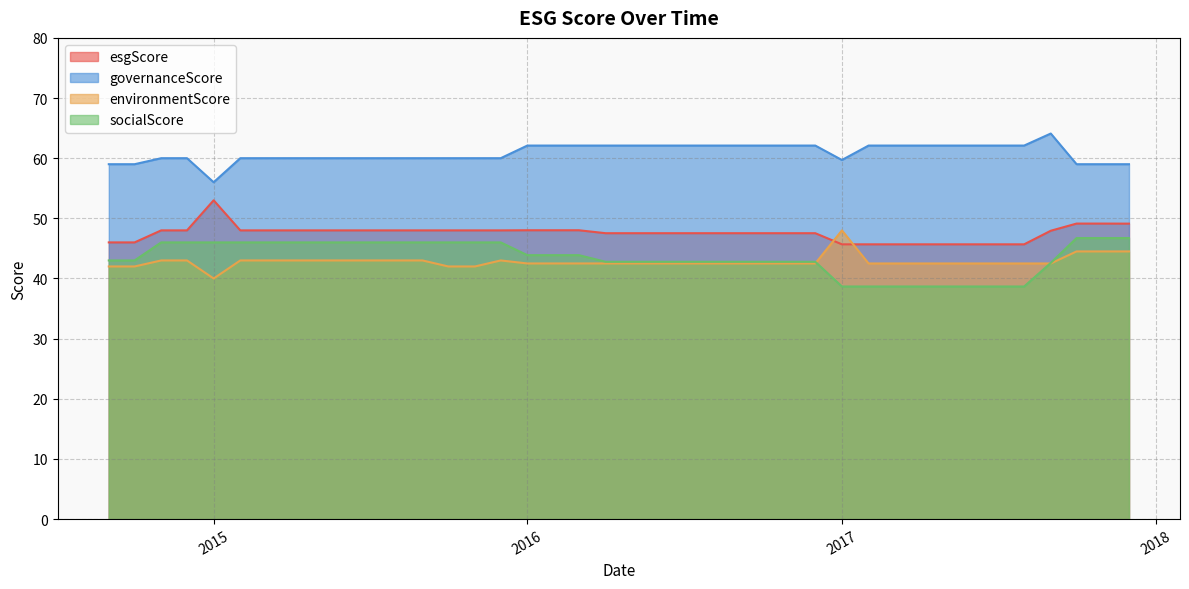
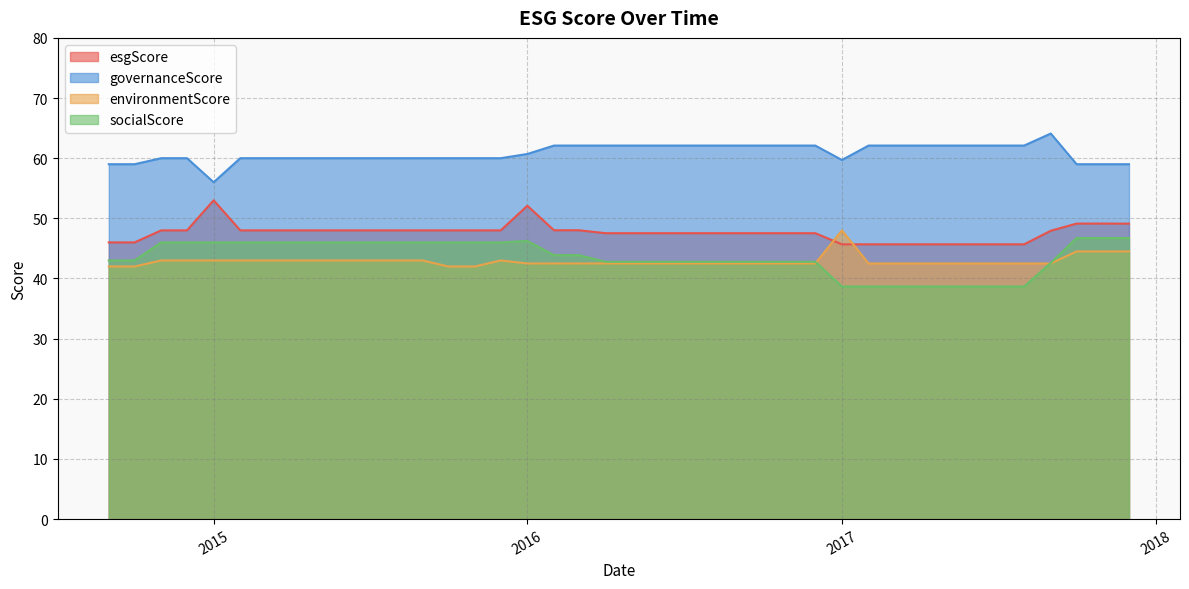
  {
    "esgScore": {
      "2015": 53,
-     "2016": 48,
+     "2016": 52,
      "2017": 46
    },
    "governanceScore": {
      "2015": 56,
-     "2016": 62,
+     "2016": 61,
      "2017": 60
    },
    "environmentScore": {
-     "2015": 40,
+     "2015": 43,
      "2016": 43,
      "2017": 48
    },
    "socialScore": {
      "2015": 46,
-     "2016": 44,
+     "2016": 46,
      "2017": 39
    }
  }
